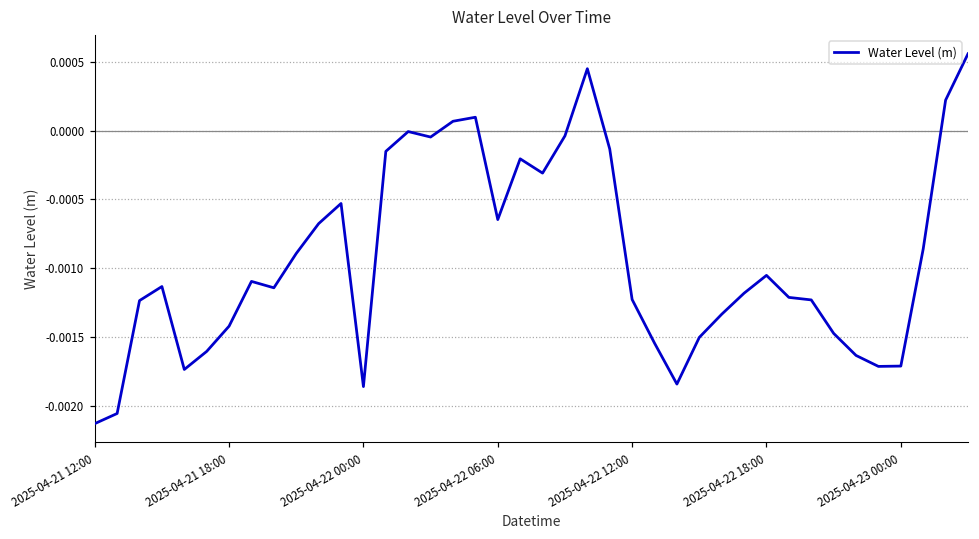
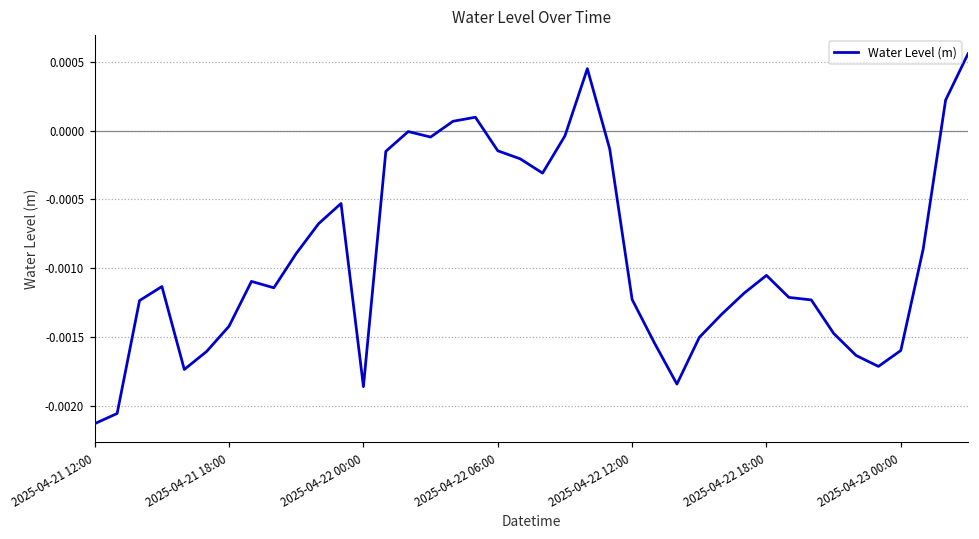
  {
    "2025-04-21 12:00": -0.00213,
    "2025-04-21 18:00": -0.00142,
    "2025-04-22 00:00": -0.00186,
-   "2025-04-22 06:00": -0.00065,
+   "2025-04-22 06:00": -0.00015,
    "2025-04-22 12:00": -0.00123,
    "2025-04-22 18:00": -0.00105,
-   "2025-04-23 00:00": -0.00171
+   "2025-04-23 00:00": -0.00160
  }
